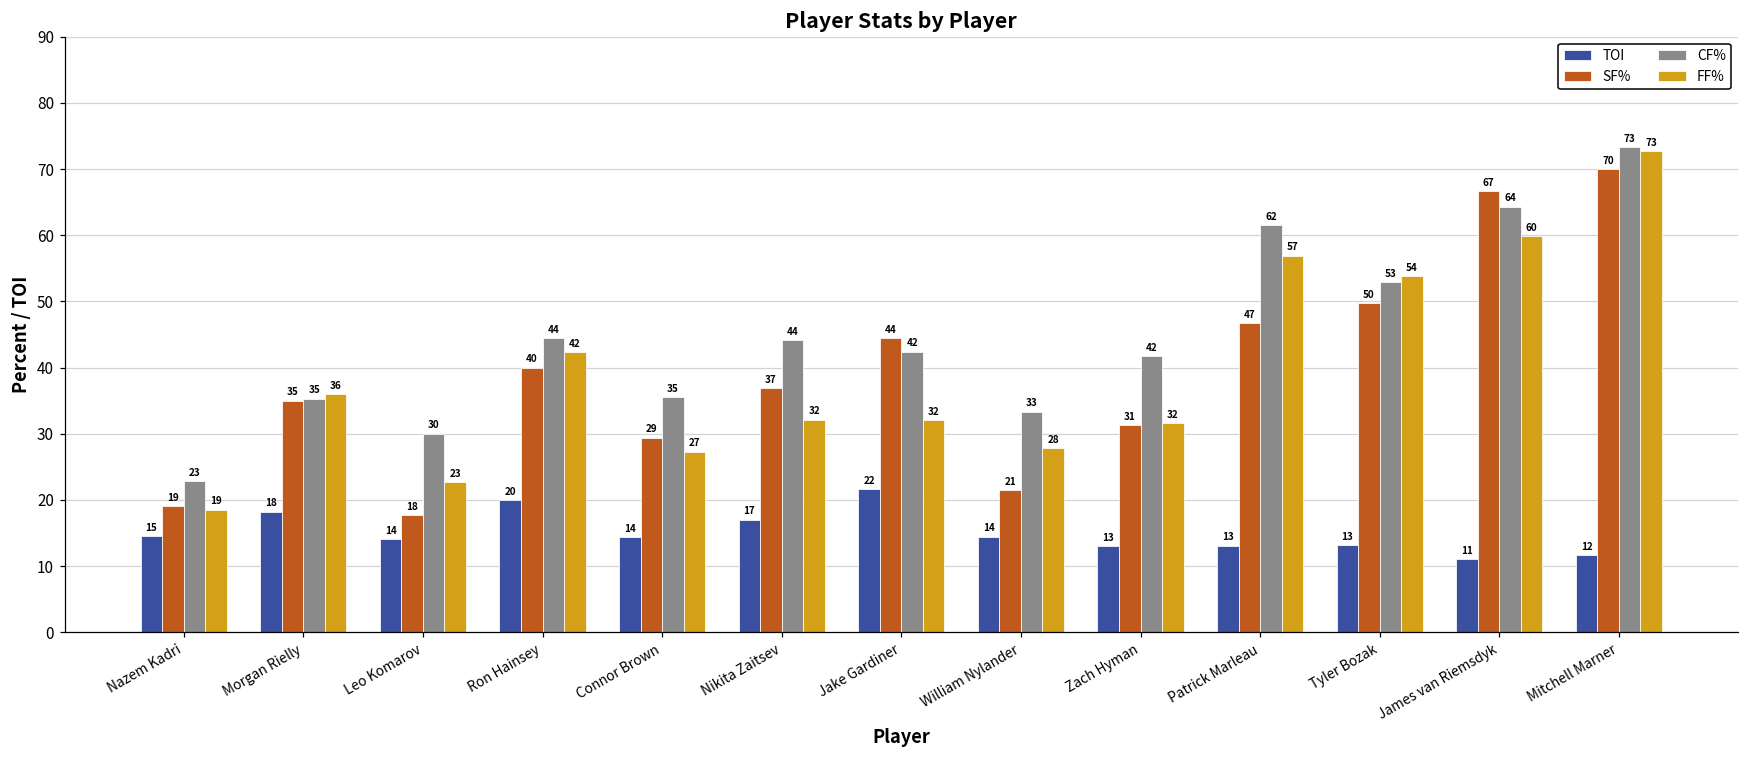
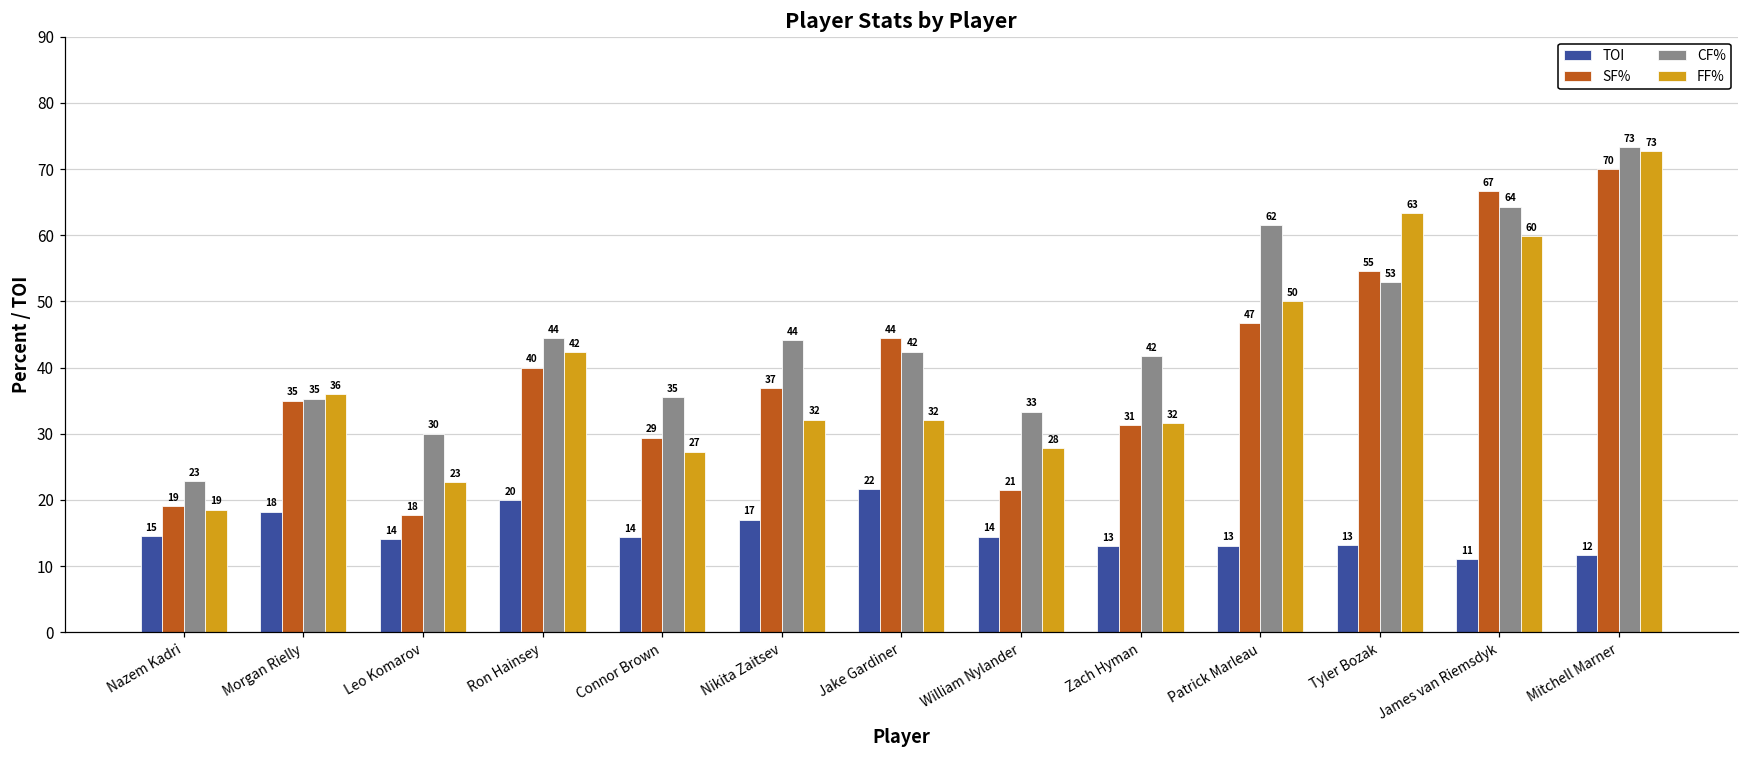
  {
    "TOI": {
      "Nazem Kadri": 15,
      "Morgan Rielly": 18,
      "Leo Komarov": 14,
      "Ron Hainsey": 20,
      "Connor Brown": 14,
      "Nikita Zaitsev": 17,
      "Jake Gardiner": 22,
      "William Nylander": 14,
      "Zach Hyman": 13,
      "Patrick Marleau": 13,
      "Tyler Bozak": 13,
      "James van Riemsdyk": 11,
      "Mitchell Marner": 12
    },
    "SF%": {
      "Nazem Kadri": 19,
      "Morgan Rielly": 35,
      "Leo Komarov": 18,
      "Ron Hainsey": 40,
      "Connor Brown": 29,
      "Nikita Zaitsev": 37,
      "Jake Gardiner": 44,
      "William Nylander": 21,
      "Zach Hyman": 31,
      "Patrick Marleau": 47,
-     "Tyler Bozak": 50,
+     "Tyler Bozak": 55,
      "James van Riemsdyk": 67,
      "Mitchell Marner": 70
    },
    "CF%": {
      "Nazem Kadri": 23,
      "Morgan Rielly": 35,
      "Leo Komarov": 30,
      "Ron Hainsey": 44,
      "Connor Brown": 35,
      "Nikita Zaitsev": 44,
      "Jake Gardiner": 42,
      "William Nylander": 33,
      "Zach Hyman": 42,
      "Patrick Marleau": 62,
      "Tyler Bozak": 53,
      "James van Riemsdyk": 64,
      "Mitchell Marner": 73
    },
    "FF%": {
      "Nazem Kadri": 19,
      "Morgan Rielly": 36,
      "Leo Komarov": 23,
      "Ron Hainsey": 42,
      "Connor Brown": 27,
      "Nikita Zaitsev": 32,
      "Jake Gardiner": 32,
      "William Nylander": 28,
      "Zach Hyman": 32,
-     "Patrick Marleau": 57,
-     "Tyler Bozak": 54,
+     "Patrick Marleau": 50,
+     "Tyler Bozak": 63,
      "James van Riemsdyk": 60,
      "Mitchell Marner": 73
    }
  }
